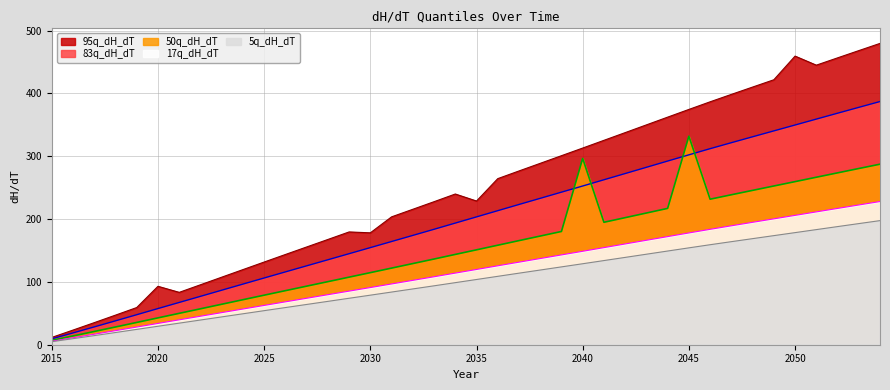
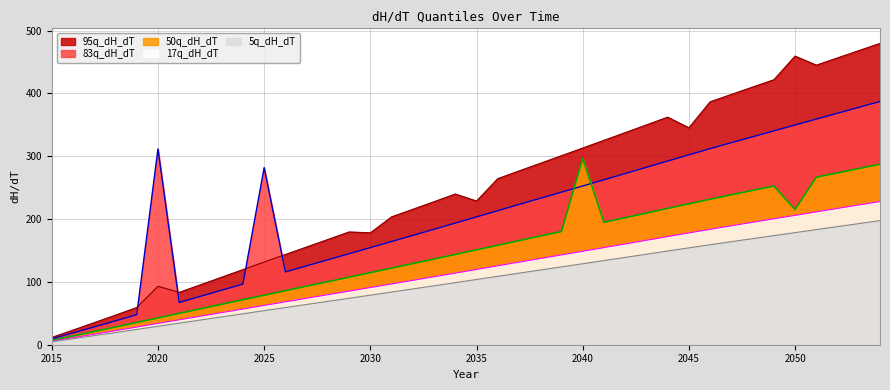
  {
    "95q_dH_dT": {
      "2020": 90,
      "2025": 130,
      "2030": 180,
      "2035": 230,
      "2040": 310,
-     "2045": 370,
+     "2045": 350,
      "2050": 460
    },
    "83q_dH_dT": {
-     "2020": 60,
-     "2025": 110,
+     "2020": 310,
+     "2025": 280,
      "2030": 150,
      "2035": 200,
      "2040": 250,
      "2045": 300,
      "2050": 350
    },
    "50q_dH_dT": {
      "2020": 40,
      "2025": 80,
      "2030": 110,
      "2035": 150,
      "2040": 300,
-     "2045": 330,
-     "2050": 260
+     "2045": 220,
+     "2050": 220
    }
  }
